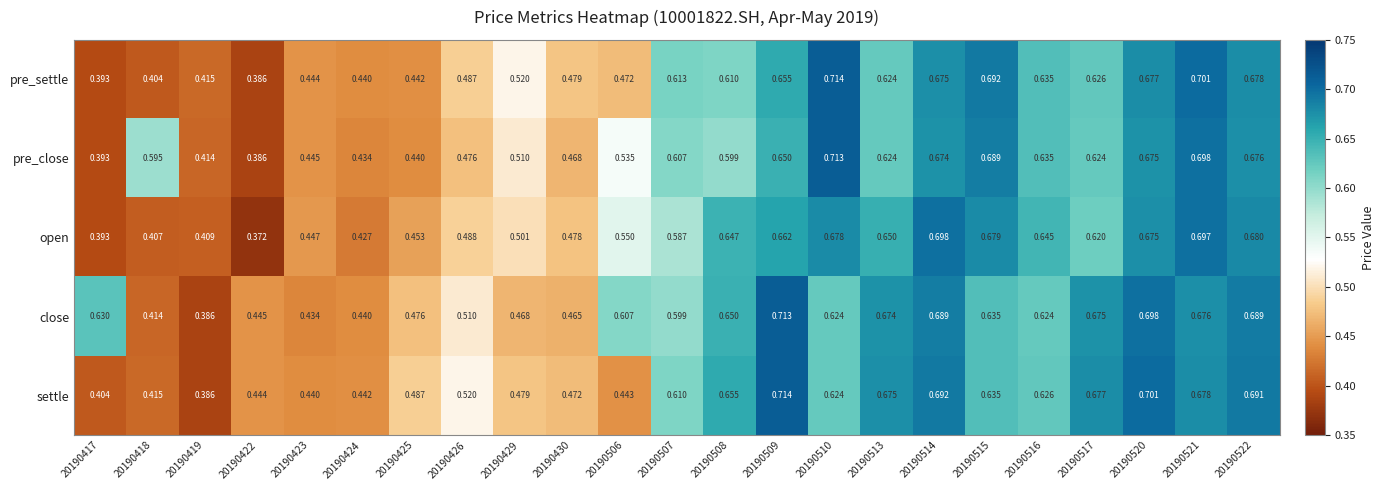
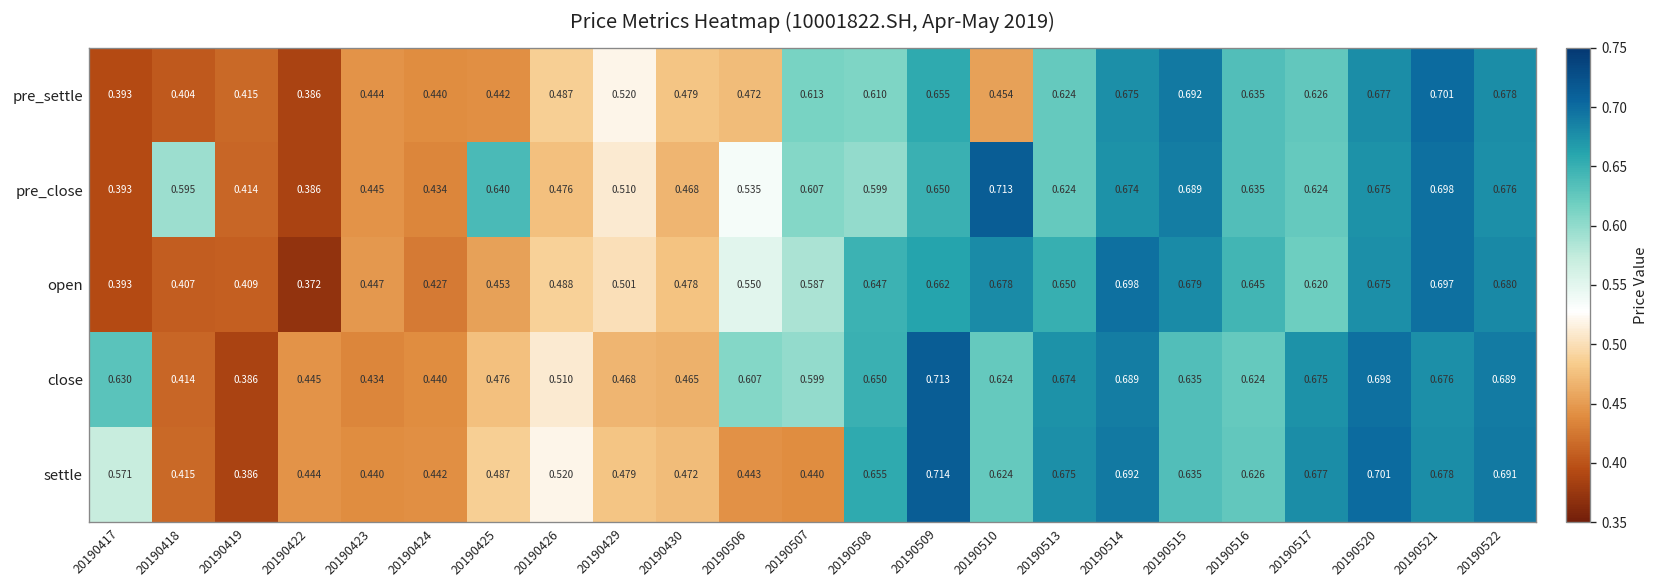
  {
    "pre_settle": {
      "20190417": 0.393,
      "20190418": 0.404,
      "20190419": 0.415,
      "20190422": 0.386,
      "20190423": 0.444,
      "20190424": 0.440,
      "20190425": 0.442,
      "20190426": 0.487,
      "20190429": 0.520,
      "20190430": 0.479,
      "20190506": 0.472,
      "20190507": 0.613,
      "20190508": 0.610,
      "20190509": 0.655,
-     "20190510": 0.714,
+     "20190510": 0.454,
      "20190513": 0.624,
      "20190514": 0.675,
      "20190515": 0.692,
      "20190516": 0.635,
      "20190517": 0.626,
      "20190520": 0.677,
      "20190521": 0.701,
      "20190522": 0.678
    },
    "pre_close": {
      "20190417": 0.393,
      "20190418": 0.595,
      "20190419": 0.414,
      "20190422": 0.386,
      "20190423": 0.445,
      "20190424": 0.434,
-     "20190425": 0.440,
+     "20190425": 0.640,
      "20190426": 0.476,
      "20190429": 0.510,
      "20190430": 0.468,
      "20190506": 0.535,
      "20190507": 0.607,
      "20190508": 0.599,
      "20190509": 0.650,
      "20190510": 0.713,
      "20190513": 0.624,
      "20190514": 0.674,
      "20190515": 0.689,
      "20190516": 0.635,
      "20190517": 0.624,
      "20190520": 0.675,
      "20190521": 0.698,
      "20190522": 0.676
    },
    "open": {
      "20190417": 0.393,
      "20190418": 0.407,
      "20190419": 0.409,
      "20190422": 0.372,
      "20190423": 0.447,
      "20190424": 0.427,
      "20190425": 0.453,
      "20190426": 0.488,
      "20190429": 0.501,
      "20190430": 0.478,
      "20190506": 0.550,
      "20190507": 0.587,
      "20190508": 0.647,
      "20190509": 0.662,
      "20190510": 0.678,
      "20190513": 0.650,
      "20190514": 0.698,
      "20190515": 0.679,
      "20190516": 0.645,
      "20190517": 0.620,
      "20190520": 0.675,
      "20190521": 0.697,
      "20190522": 0.680
    },
    "close": {
      "20190417": 0.630,
      "20190418": 0.414,
      "20190419": 0.386,
      "20190422": 0.445,
      "20190423": 0.434,
      "20190424": 0.440,
      "20190425": 0.476,
      "20190426": 0.510,
      "20190429": 0.468,
      "20190430": 0.465,
      "20190506": 0.607,
      "20190507": 0.599,
      "20190508": 0.650,
      "20190509": 0.713,
      "20190510": 0.624,
      "20190513": 0.674,
      "20190514": 0.689,
      "20190515": 0.635,
      "20190516": 0.624,
      "20190517": 0.675,
      "20190520": 0.698,
      "20190521": 0.676,
      "20190522": 0.689
    },
    "settle": {
-     "20190417": 0.404,
+     "20190417": 0.571,
      "20190418": 0.415,
      "20190419": 0.386,
      "20190422": 0.444,
      "20190423": 0.440,
      "20190424": 0.442,
      "20190425": 0.487,
      "20190426": 0.520,
      "20190429": 0.479,
      "20190430": 0.472,
      "20190506": 0.443,
-     "20190507": 0.610,
+     "20190507": 0.440,
      "20190508": 0.655,
      "20190509": 0.714,
      "20190510": 0.624,
      "20190513": 0.675,
      "20190514": 0.692,
      "20190515": 0.635,
      "20190516": 0.626,
      "20190517": 0.677,
      "20190520": 0.701,
      "20190521": 0.678,
      "20190522": 0.691
    }
  }
